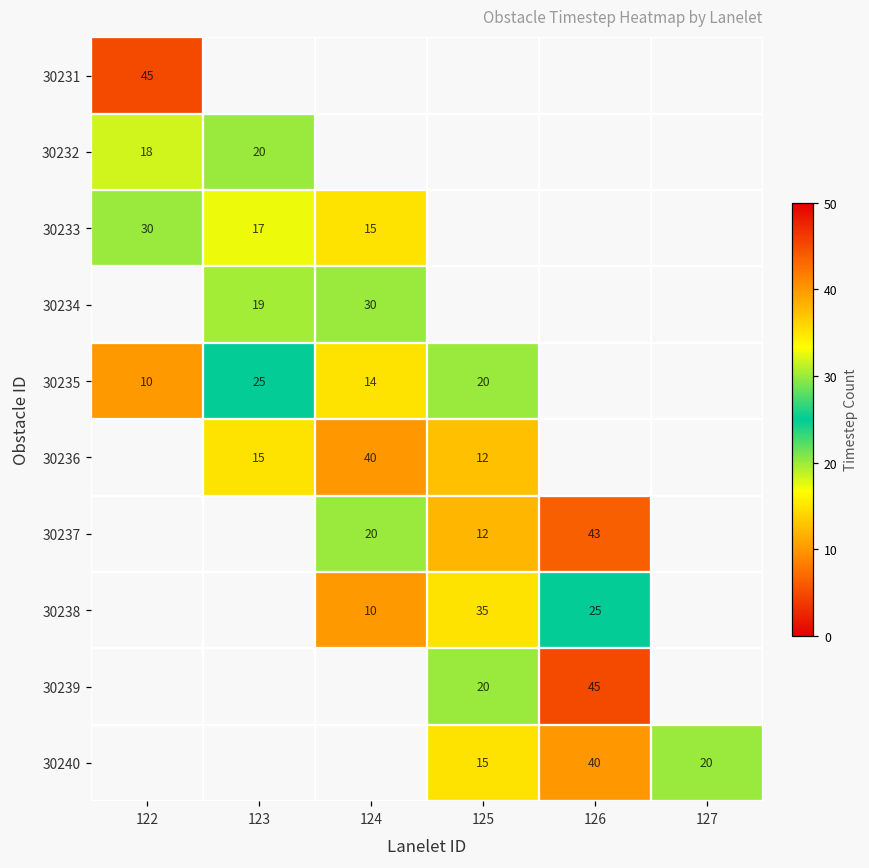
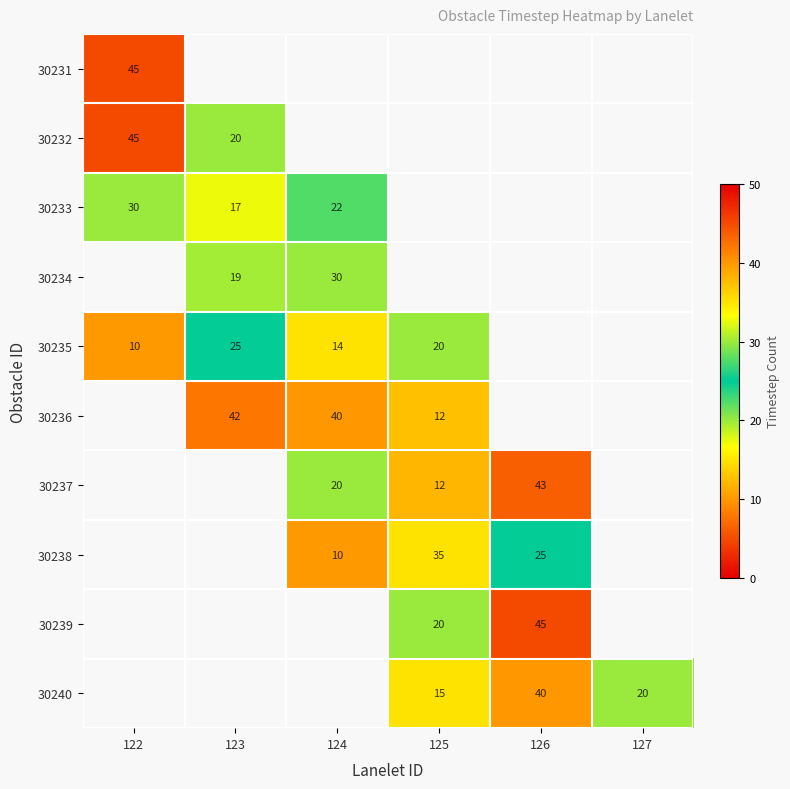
  {
    "30231": {
      "122": 45
    },
    "30232": {
-     "122": 18,
+     "122": 45,
      "123": 20
    },
    "30233": {
      "122": 30,
      "123": 17,
-     "124": 15
+     "124": 22
    },
    "30234": {
      "123": 19,
      "124": 30
    },
    "30235": {
      "122": 10,
      "123": 25,
      "124": 14,
      "125": 20
    },
    "30236": {
-     "123": 15,
+     "123": 42,
      "124": 40,
      "125": 12
    },
    "30237": {
      "124": 20,
      "125": 12,
      "126": 43
    },
    "30238": {
      "124": 10,
      "125": 35,
      "126": 25
    },
    "30239": {
      "125": 20,
      "126": 45
    },
    "30240": {
      "125": 15,
      "126": 40,
      "127": 20
    }
  }
